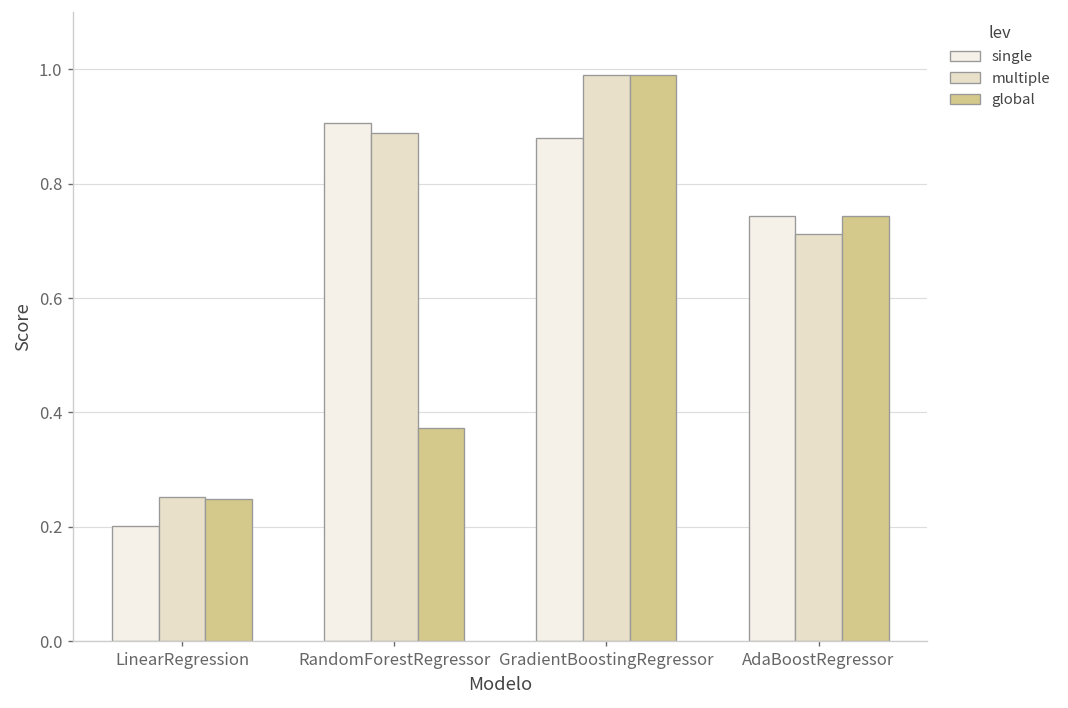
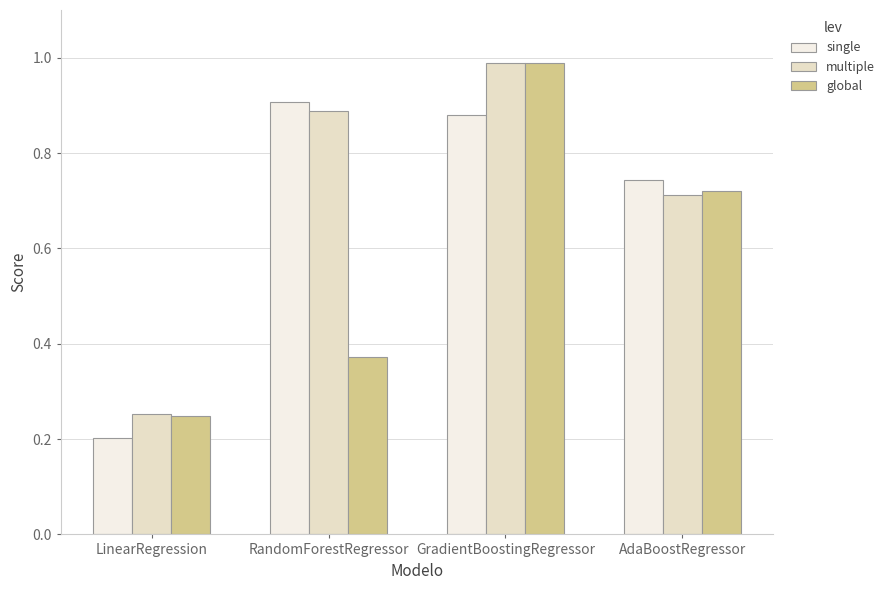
  {
    "global": {
      "LinearRegression": 0.25,
      "RandomForestRegressor": 0.37,
      "GradientBoostingRegressor": 0.99,
-     "AdaBoostRegressor": 0.74
+     "AdaBoostRegressor": 0.72
    }
  }
